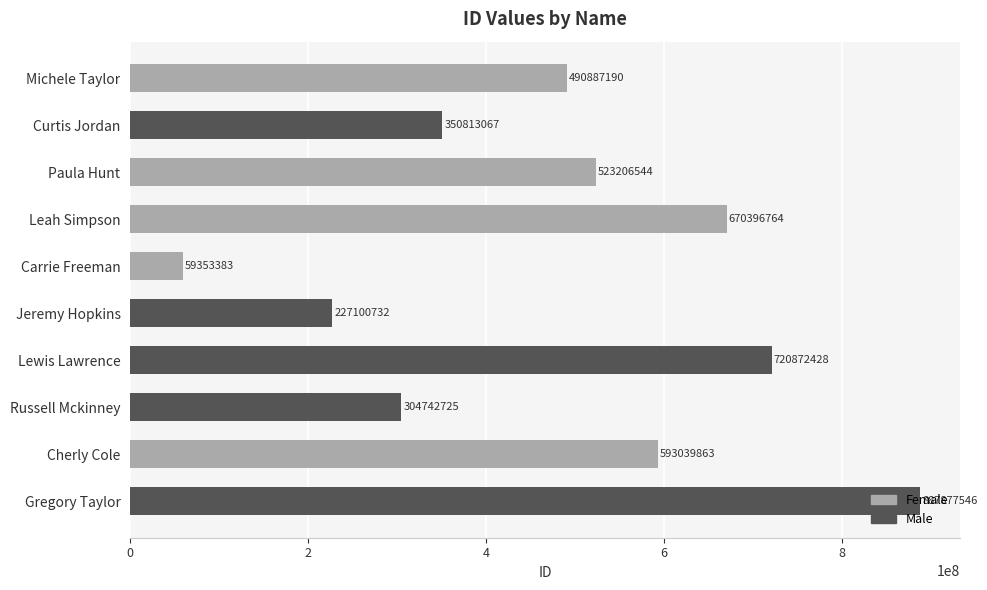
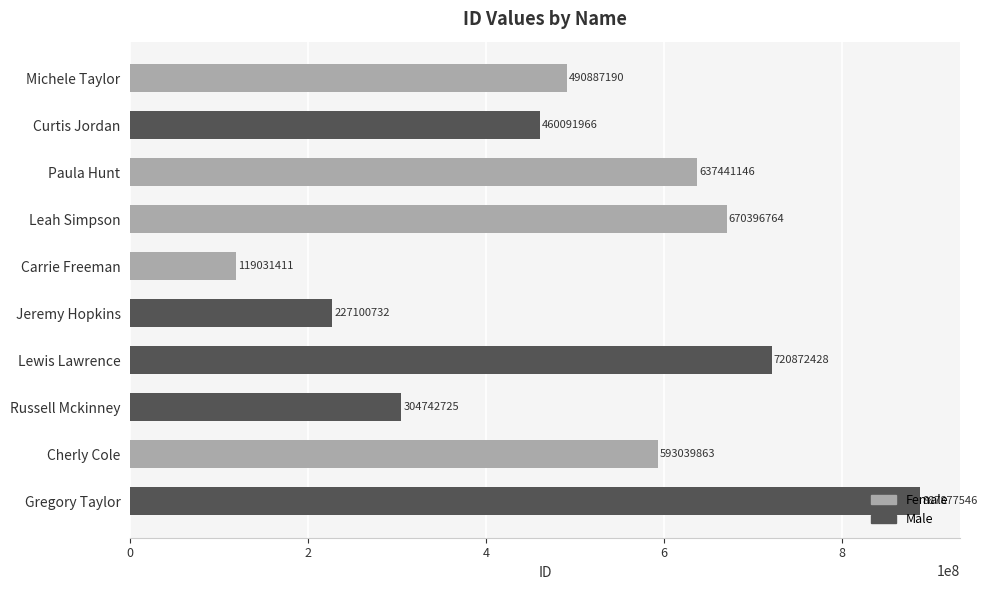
  {
    "Michele Taylor": 490887190,
-   "Curtis Jordan": 350813067,
-   "Paula Hunt": 523206544,
+   "Curtis Jordan": 460091966,
+   "Paula Hunt": 637441146,
    "Leah Simpson": 670396764,
-   "Carrie Freeman": 59353383,
+   "Carrie Freeman": 119031411,
    "Jeremy Hopkins": 227100732,
    "Lewis Lawrence": 720872428,
    "Russell Mckinney": 304742725,
    "Cherly Cole": 593039863,
    "Gregory Taylor": 887877546
  }
